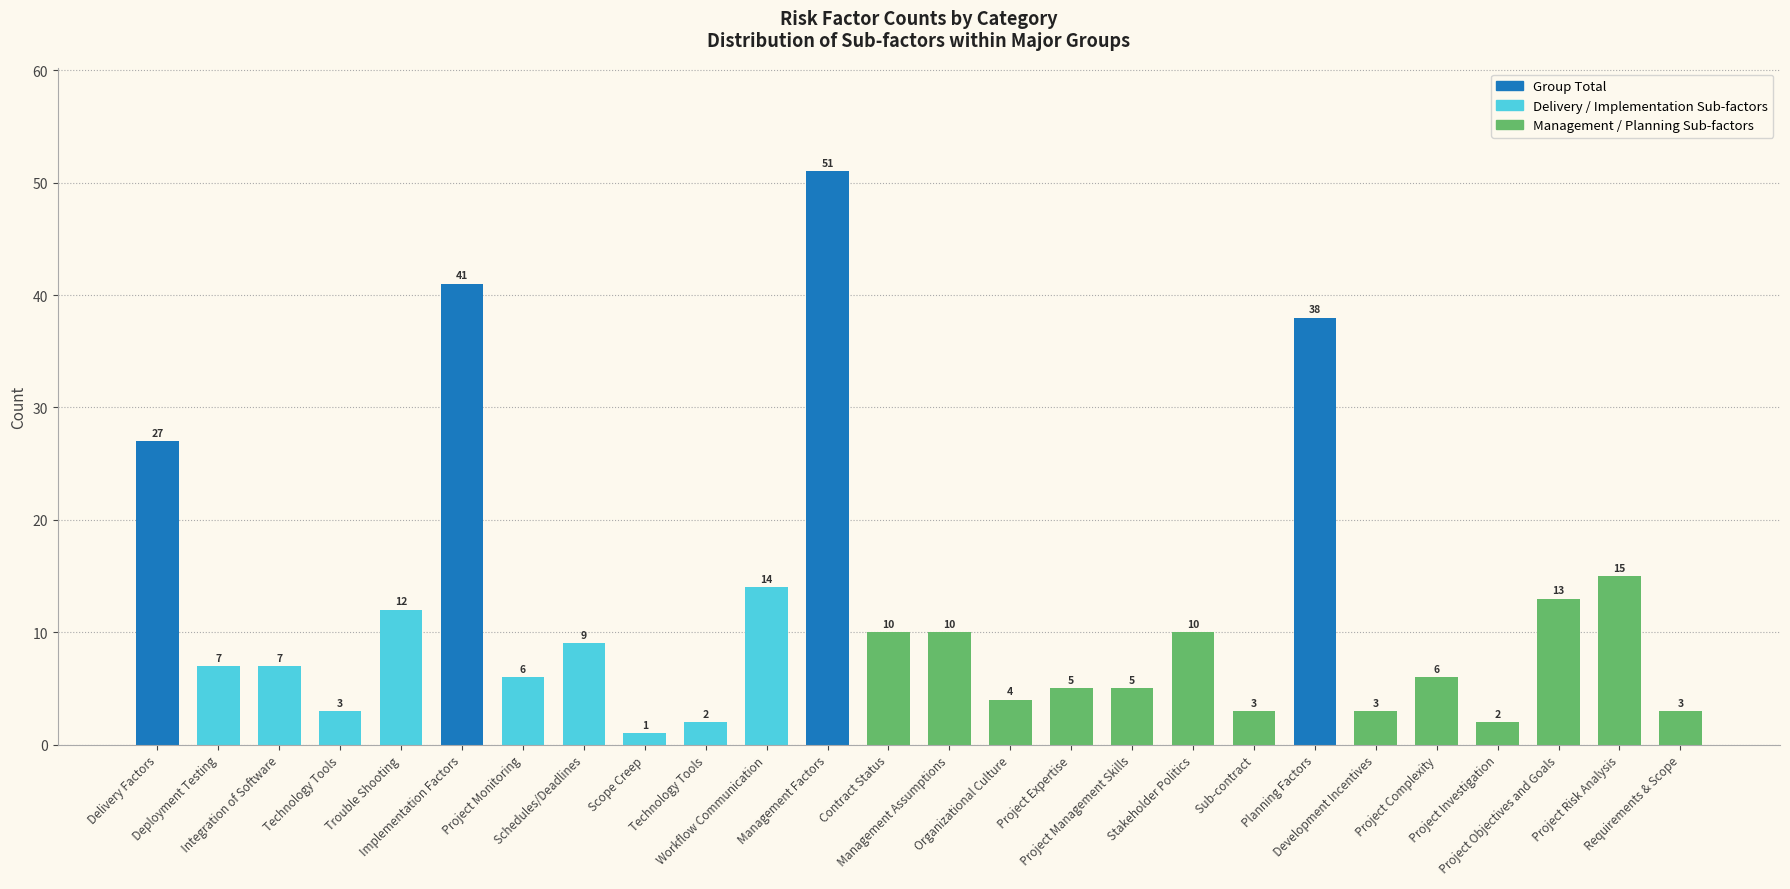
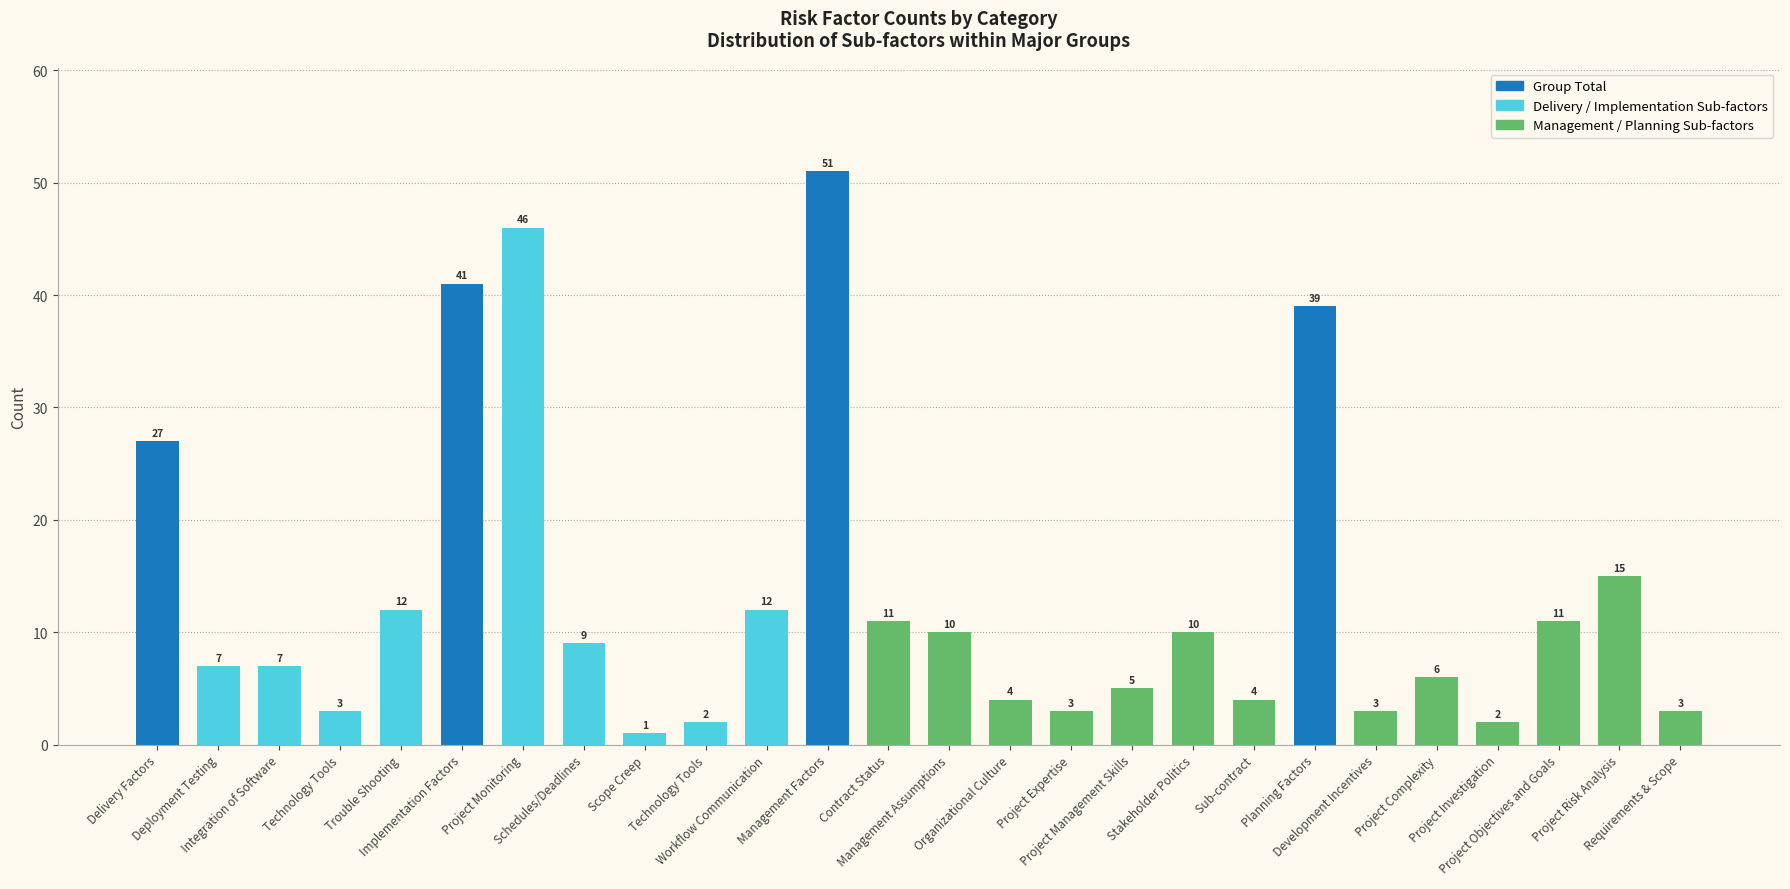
  {
    "Delivery Factors": 27,
    "Deployment Testing": 7,
    "Integration of Software": 7,
    "Trouble Shooting": 12,
    "Implementation Factors": 41,
-   "Project Monitoring": 6,
+   "Project Monitoring": 46,
    "Schedules/Deadlines": 9,
    "Scope Creep": 1,
-   "Workflow Communication": 14,
+   "Workflow Communication": 12,
    "Management Factors": 51,
-   "Contract Status": 10,
+   "Contract Status": 11,
    "Management Assumptions": 10,
    "Organizational Culture": 4,
-   "Project Expertise": 5,
+   "Project Expertise": 3,
    "Project Management Skills": 5,
    "Stakeholder Politics": 10,
-   "Sub-contract": 3,
-   "Planning Factors": 38,
+   "Sub-contract": 4,
+   "Planning Factors": 39,
    "Development Incentives": 3,
    "Project Complexity": 6,
    "Project Investigation": 2,
-   "Project Objectives and Goals": 13,
+   "Project Objectives and Goals": 11,
    "Project Risk Analysis": 15,
    "Requirements & Scope": 3
  }
